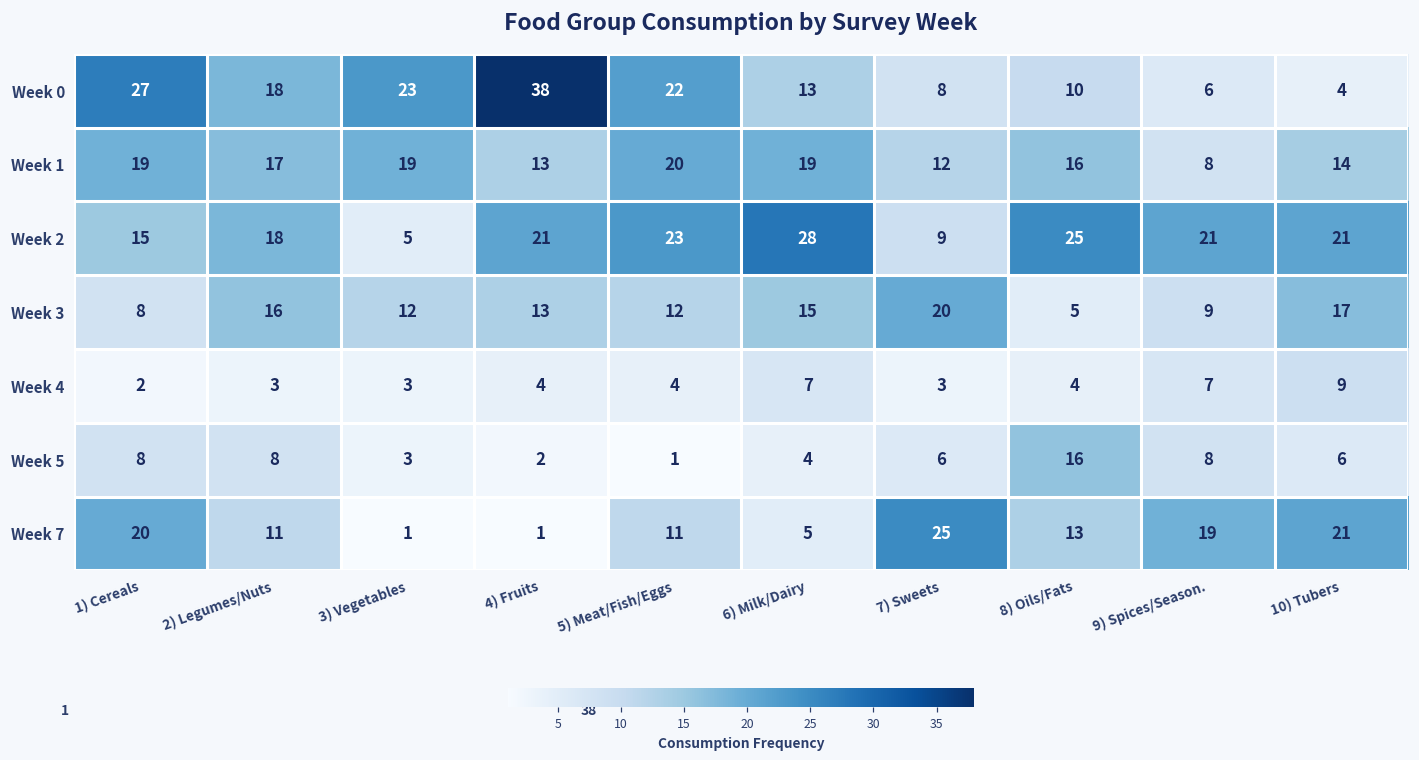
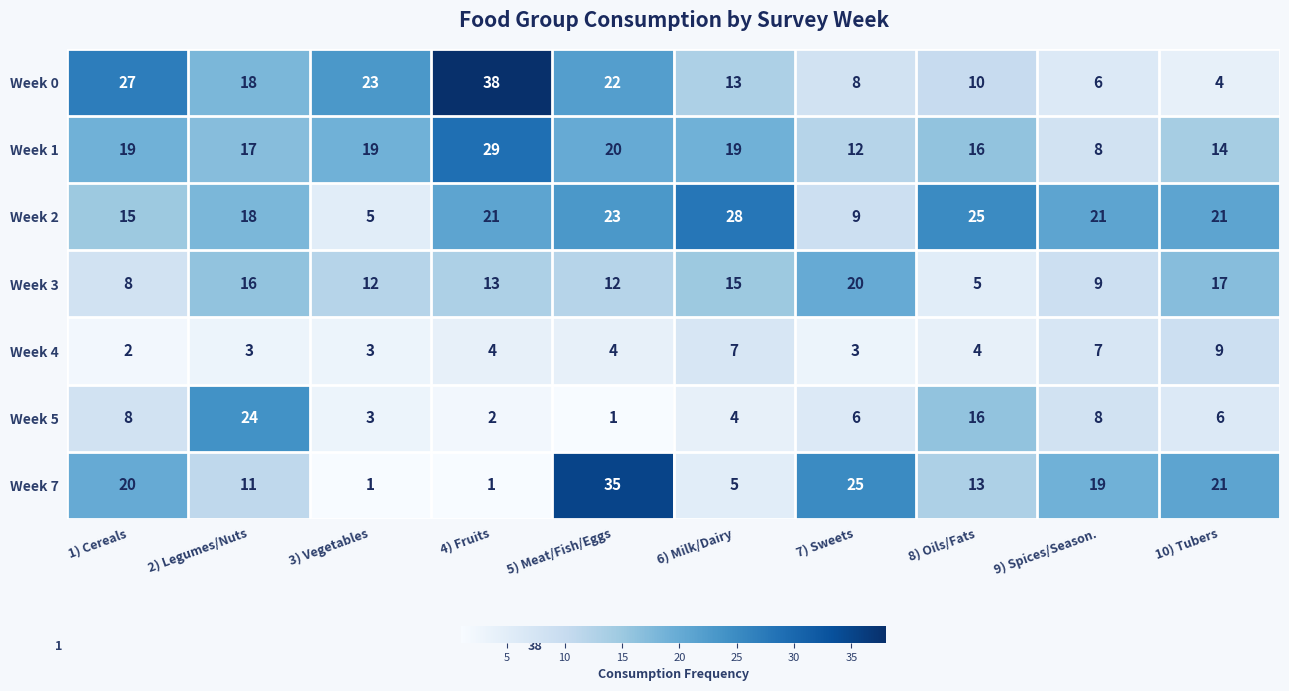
  {
    "Week 0": {
      "1) Cereals": 27,
      "2) Legumes/Nuts": 18,
      "3) Vegetables": 23,
      "4) Fruits": 38,
      "5) Meat/Fish/Eggs": 22,
      "6) Milk/Dairy": 13,
      "7) Sweets": 8,
      "8) Oils/Fats": 10,
      "9) Spices/Season.": 6,
      "10) Tubers": 4
    },
    "Week 1": {
      "1) Cereals": 19,
      "2) Legumes/Nuts": 17,
      "3) Vegetables": 19,
-     "4) Fruits": 13,
+     "4) Fruits": 29,
      "5) Meat/Fish/Eggs": 20,
      "6) Milk/Dairy": 19,
      "7) Sweets": 12,
      "8) Oils/Fats": 16,
      "9) Spices/Season.": 8,
      "10) Tubers": 14
    },
    "Week 2": {
      "1) Cereals": 15,
      "2) Legumes/Nuts": 18,
      "3) Vegetables": 5,
      "4) Fruits": 21,
      "5) Meat/Fish/Eggs": 23,
      "6) Milk/Dairy": 28,
      "7) Sweets": 9,
      "8) Oils/Fats": 25,
      "9) Spices/Season.": 21,
      "10) Tubers": 21
    },
    "Week 3": {
      "1) Cereals": 8,
      "2) Legumes/Nuts": 16,
      "3) Vegetables": 12,
      "4) Fruits": 13,
      "5) Meat/Fish/Eggs": 12,
      "6) Milk/Dairy": 15,
      "7) Sweets": 20,
      "8) Oils/Fats": 5,
      "9) Spices/Season.": 9,
      "10) Tubers": 17
    },
    "Week 4": {
      "1) Cereals": 2,
      "2) Legumes/Nuts": 3,
      "3) Vegetables": 3,
      "4) Fruits": 4,
      "5) Meat/Fish/Eggs": 4,
      "6) Milk/Dairy": 7,
      "7) Sweets": 3,
      "8) Oils/Fats": 4,
      "9) Spices/Season.": 7,
      "10) Tubers": 9
    },
    "Week 5": {
      "1) Cereals": 8,
-     "2) Legumes/Nuts": 8,
+     "2) Legumes/Nuts": 24,
      "3) Vegetables": 3,
      "4) Fruits": 2,
      "5) Meat/Fish/Eggs": 1,
      "6) Milk/Dairy": 4,
      "7) Sweets": 6,
      "8) Oils/Fats": 16,
      "9) Spices/Season.": 8,
      "10) Tubers": 6
    },
    "Week 7": {
      "1) Cereals": 20,
      "2) Legumes/Nuts": 11,
      "3) Vegetables": 1,
      "4) Fruits": 1,
-     "5) Meat/Fish/Eggs": 11,
+     "5) Meat/Fish/Eggs": 35,
      "6) Milk/Dairy": 5,
      "7) Sweets": 25,
      "8) Oils/Fats": 13,
      "9) Spices/Season.": 19,
      "10) Tubers": 21
    }
  }
